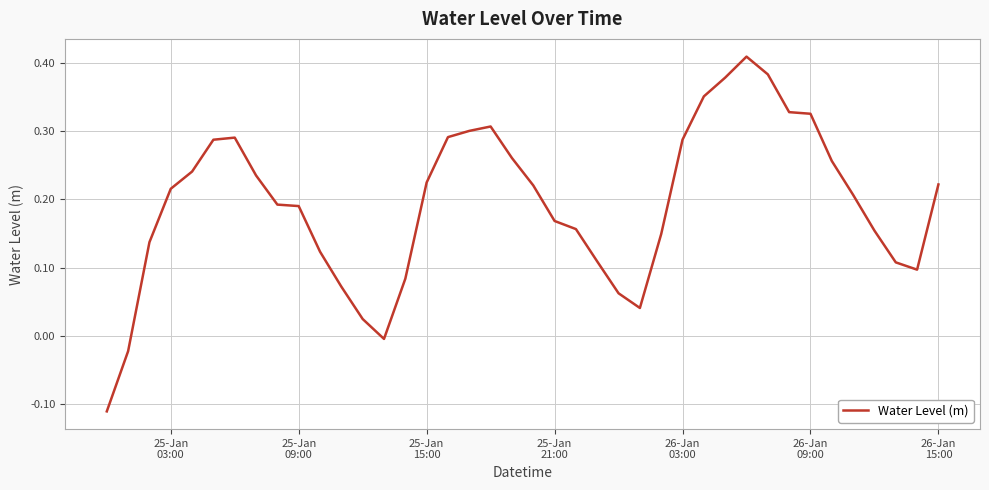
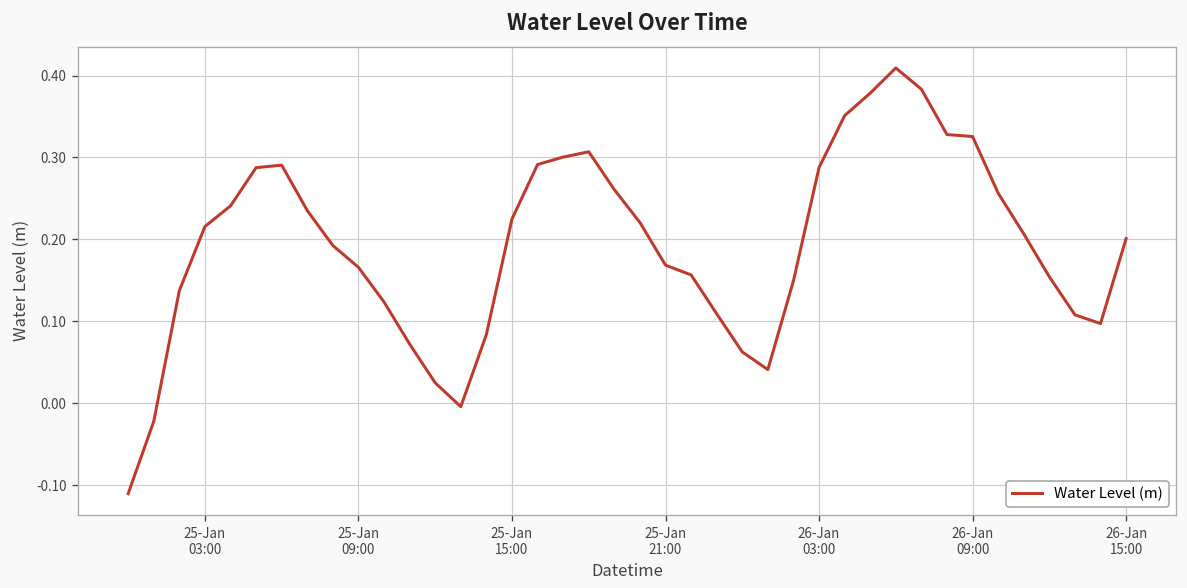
  {
    "25-Jan 03:00": 0.22,
-   "25-Jan 09:00": 0.19,
+   "25-Jan 09:00": 0.17,
    "25-Jan 15:00": 0.22,
    "25-Jan 21:00": 0.17,
    "26-Jan 03:00": 0.29,
    "26-Jan 09:00": 0.33,
-   "26-Jan 15:00": 0.22
+   "26-Jan 15:00": 0.20
  }
